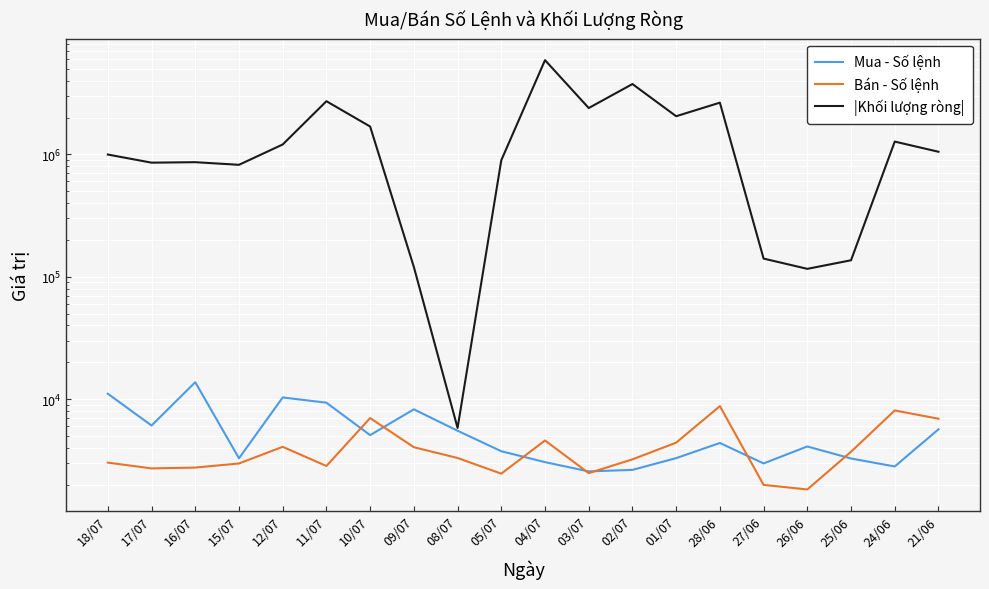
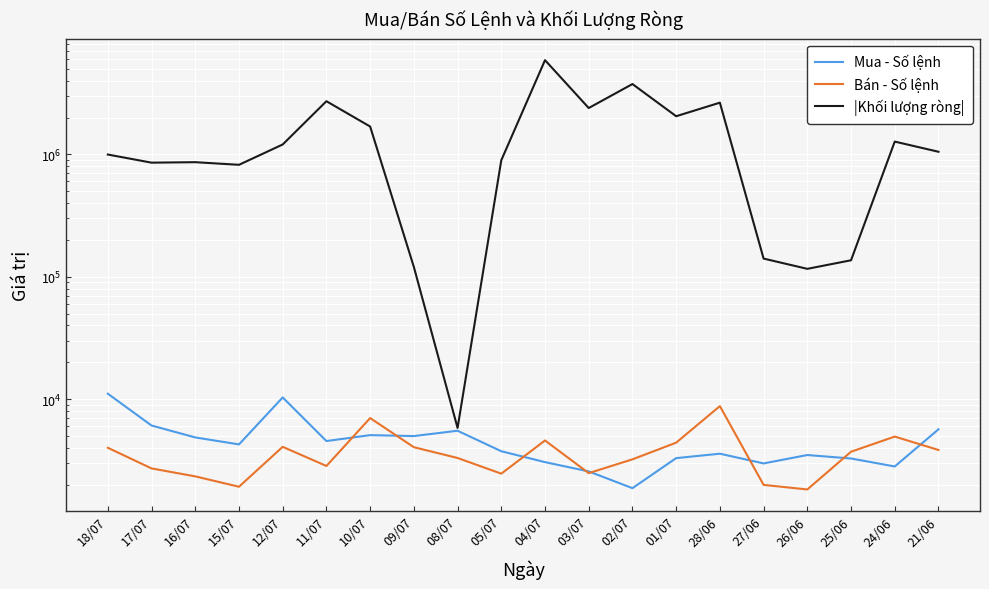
  {
    "Mua - Số lệnh": {
      "18/07": 11000,
      "17/07": 6000,
-     "16/07": 14000,
-     "15/07": 3300,
+     "16/07": 4900,
+     "15/07": 4300,
      "12/07": 10000,
-     "11/07": 9000,
+     "11/07": 4500,
      "10/07": 5100,
-     "09/07": 8000,
+     "09/07": 5000,
      "08/07": 6000,
      "05/07": 3700,
      "04/07": 3000,
-     "02/07": 2600,
+     "02/07": 1900,
      "01/07": 3300,
-     "28/06": 4400,
+     "28/06": 3600,
      "27/06": 3000,
-     "26/06": 4100,
+     "26/06": 3500,
      "25/06": 3300,
      "24/06": 2800,
      "21/06": 6000
    },
    "Bán - Số lệnh": {
-     "18/07": 3000,
+     "18/07": 4000,
      "17/07": 2700,
-     "16/07": 2800,
-     "15/07": 3000,
+     "16/07": 2300,
+     "15/07": 1900,
      "12/07": 4100,
      "11/07": 2800,
      "10/07": 7000,
      "09/07": 4000,
      "08/07": 3300,
      "05/07": 2500,
      "04/07": 4600,
      "02/07": 3200,
      "01/07": 4400,
      "28/06": 9000,
      "27/06": 2000,
      "26/06": 1800,
      "25/06": 3700,
-     "24/06": 8000,
-     "21/06": 7000
+     "24/06": 4900,
+     "21/06": 3800
    },
    "|Khối lượng ròng|": {
      "18/07": 1000000,
      "17/07": 900000,
      "16/07": 900000,
      "15/07": 800000,
      "12/07": 1200000,
      "11/07": 2700000,
      "10/07": 1700000,
      "09/07": 120000,
      "08/07": 6000,
      "05/07": 900000,
      "04/07": 6000000,
      "03/07": 2400000,
      "02/07": 3800000,
      "01/07": 2000000,
      "28/06": 2600000,
      "27/06": 140000,
      "26/06": 120000,
      "25/06": 140000,
      "24/06": 1300000,
      "21/06": 1100000
    }
  }
